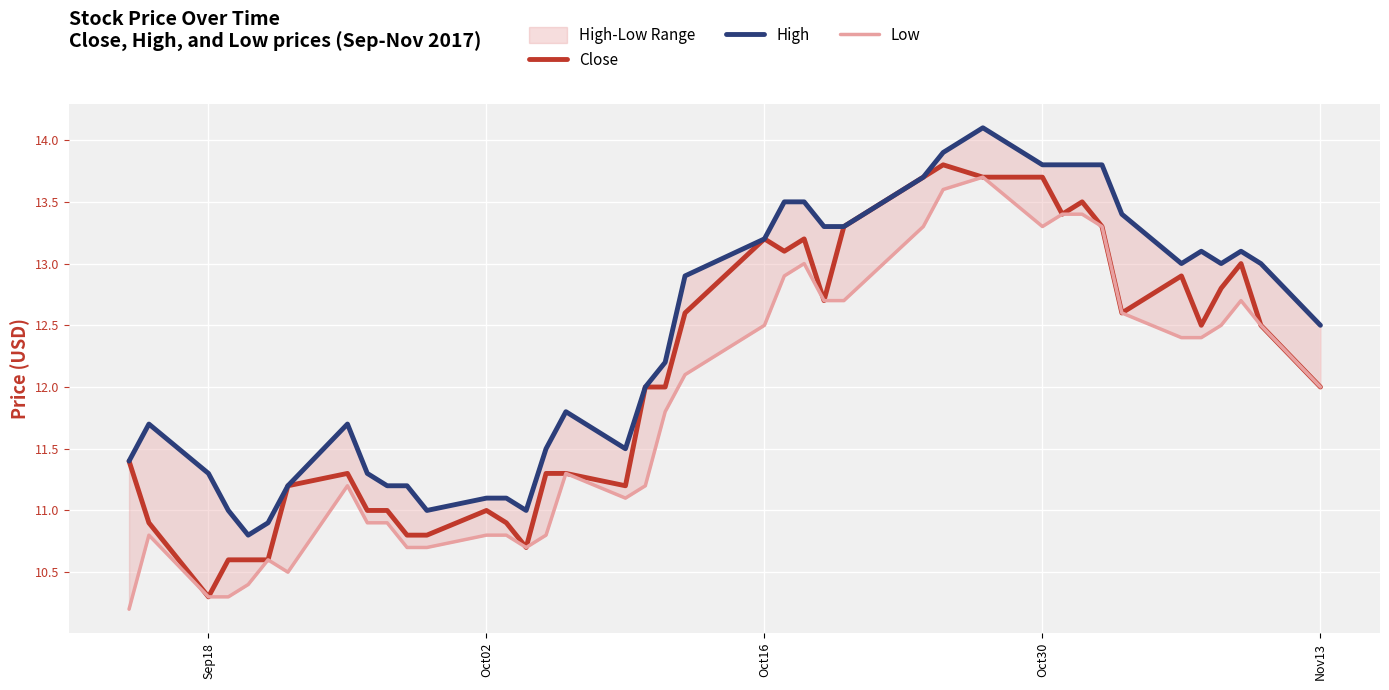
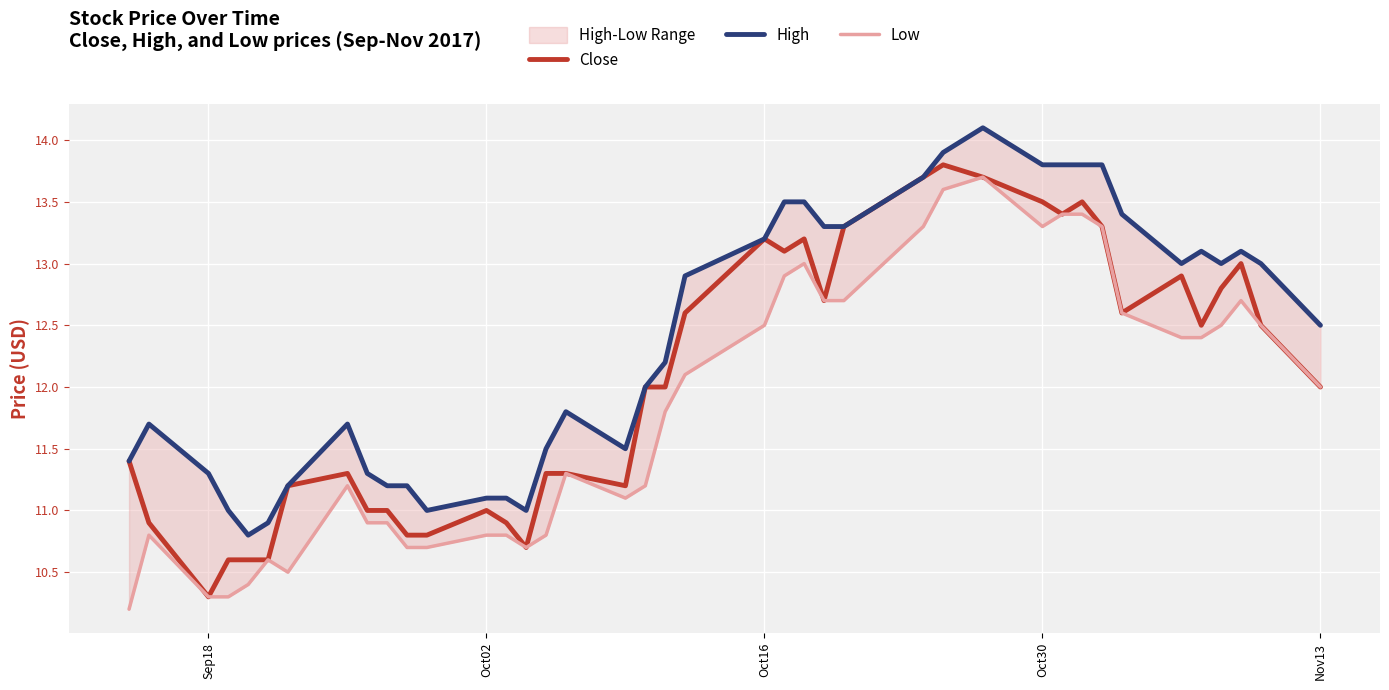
  {
    "Close": {
      "Oct02": 11.0,
-     "Oct30": 13.7
+     "Oct30": 13.5
    }
  }
